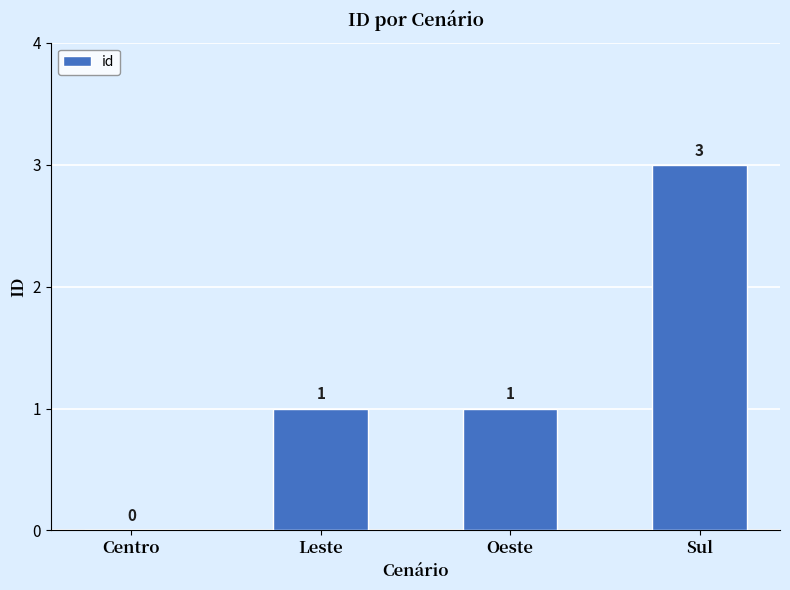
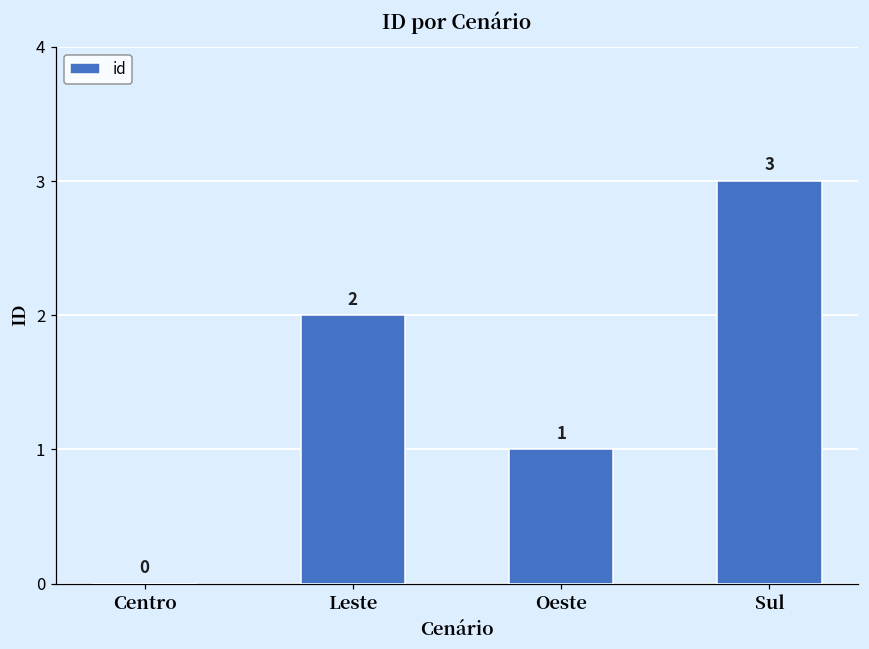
  {
    "Centro": 0,
-   "Leste": 1,
+   "Leste": 2,
    "Oeste": 1,
    "Sul": 3
  }
